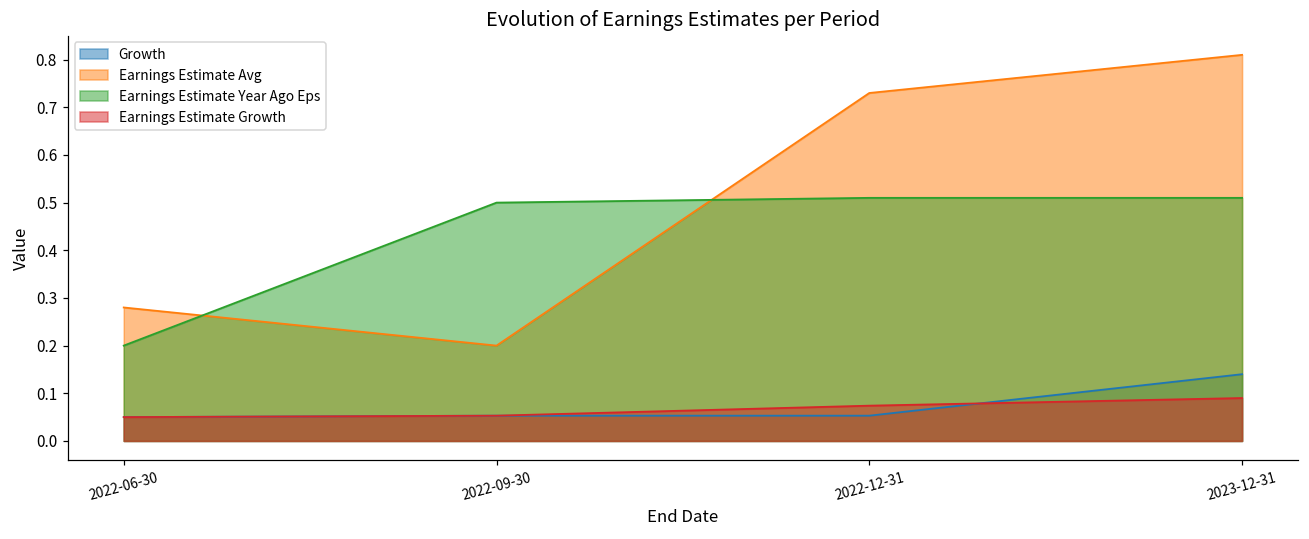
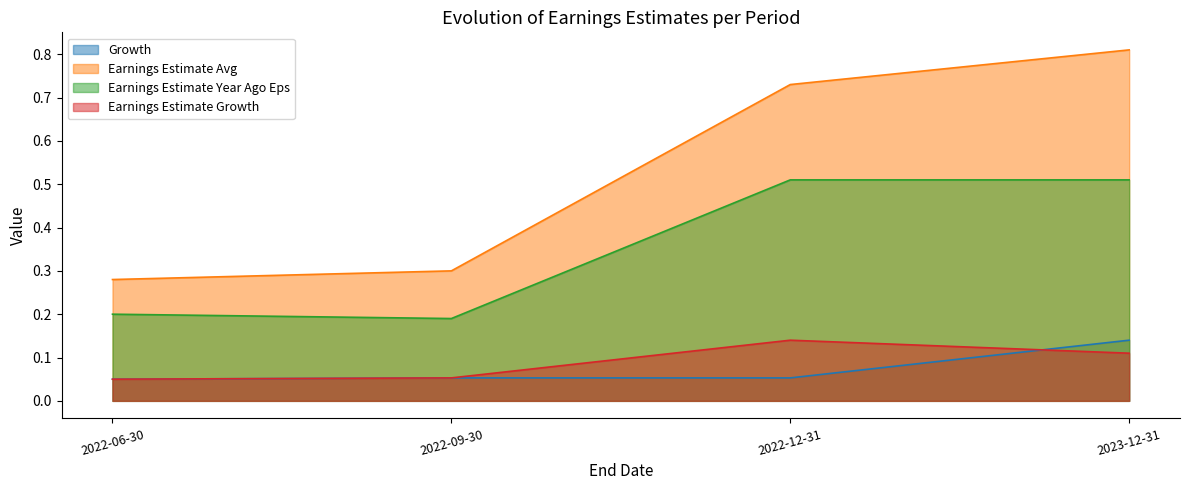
  {
    "Growth": {
      "2022-12-31": 0.05,
      "2023-12-31": 0.14
    },
    "Earnings Estimate Avg": {
      "2022-06-30": 0.28,
-     "2022-09-30": 0.2,
+     "2022-09-30": 0.3,
      "2022-12-31": 0.73,
      "2023-12-31": 0.81
    },
    "Earnings Estimate Year Ago Eps": {
      "2022-06-30": 0.20,
-     "2022-09-30": 0.50,
+     "2022-09-30": 0.19,
      "2022-12-31": 0.51,
      "2023-12-31": 0.51
    },
    "Earnings Estimate Growth": {
-     "2022-12-31": 0.07,
-     "2023-12-31": 0.09
+     "2022-12-31": 0.14,
+     "2023-12-31": 0.11
    }
  }
